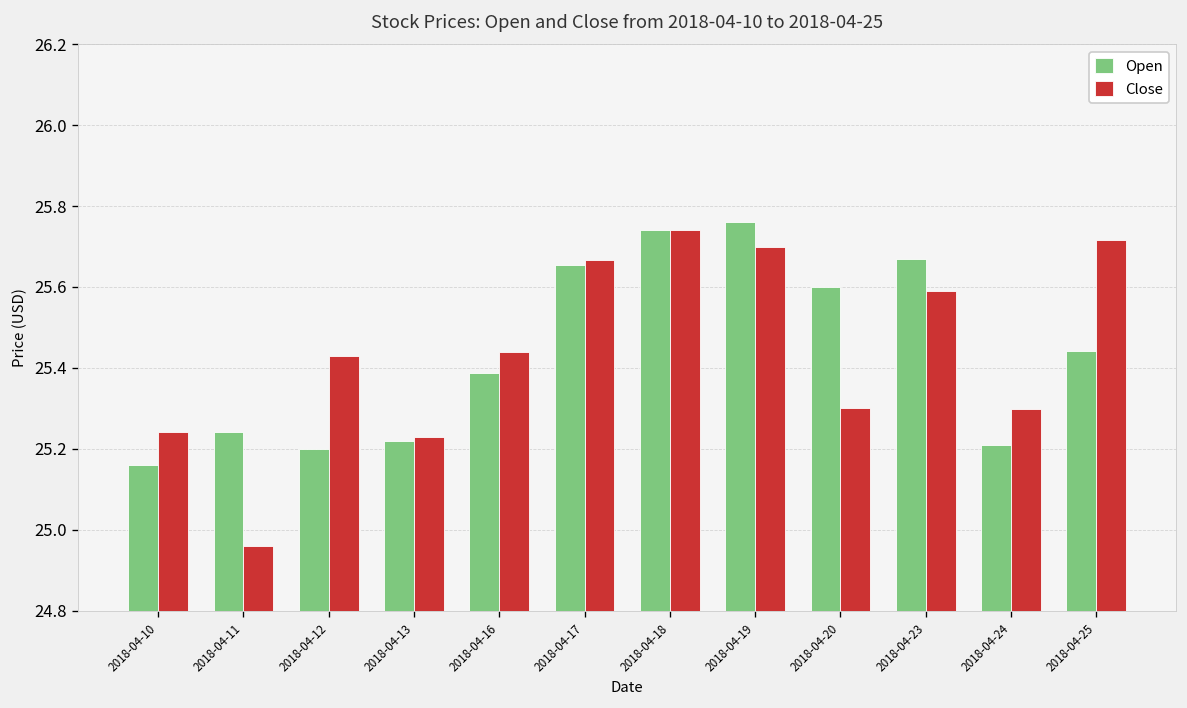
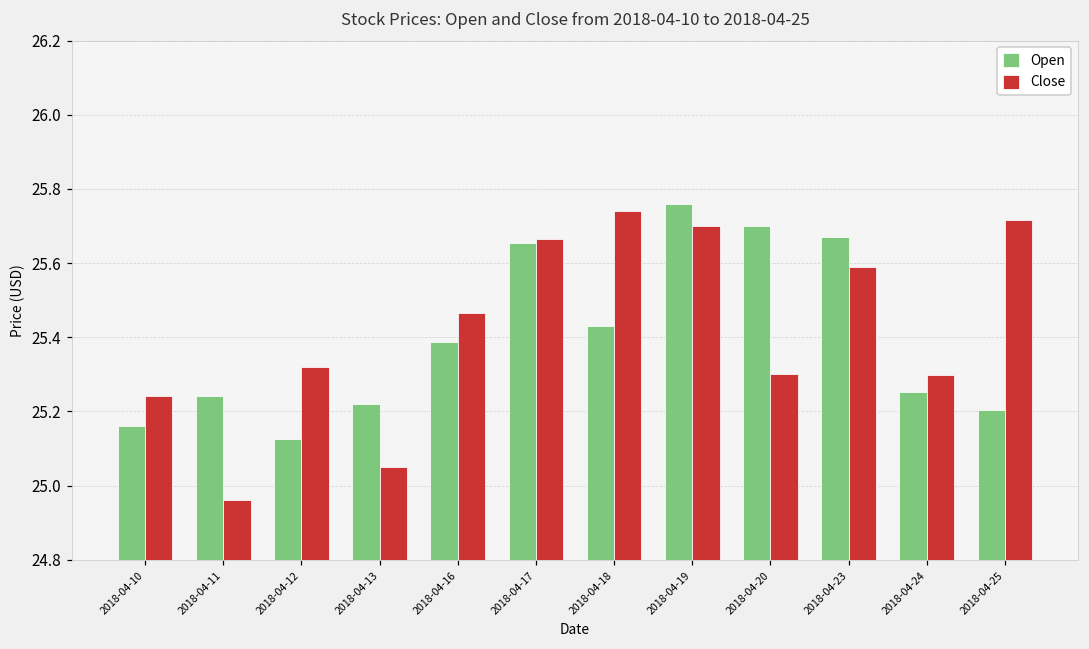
  {
    "Open": {
      "2018-04-10": 25.16,
      "2018-04-11": 25.24,
-     "2018-04-12": 25.20,
+     "2018-04-12": 25.13,
      "2018-04-13": 25.22,
      "2018-04-16": 25.39,
      "2018-04-17": 25.65,
-     "2018-04-18": 25.74,
+     "2018-04-18": 25.43,
      "2018-04-19": 25.76,
-     "2018-04-20": 25.6,
+     "2018-04-20": 25.7,
      "2018-04-23": 25.67,
-     "2018-04-24": 25.21,
-     "2018-04-25": 25.44
+     "2018-04-24": 25.25,
+     "2018-04-25": 25.21
    },
    "Close": {
      "2018-04-10": 25.24,
      "2018-04-11": 24.96,
-     "2018-04-12": 25.43,
-     "2018-04-13": 25.23,
-     "2018-04-16": 25.44,
+     "2018-04-12": 25.32,
+     "2018-04-13": 25.05,
+     "2018-04-16": 25.47,
      "2018-04-17": 25.67,
      "2018-04-18": 25.74,
      "2018-04-19": 25.70,
      "2018-04-20": 25.30,
      "2018-04-23": 25.59,
      "2018-04-24": 25.30,
      "2018-04-25": 25.72
    }
  }
